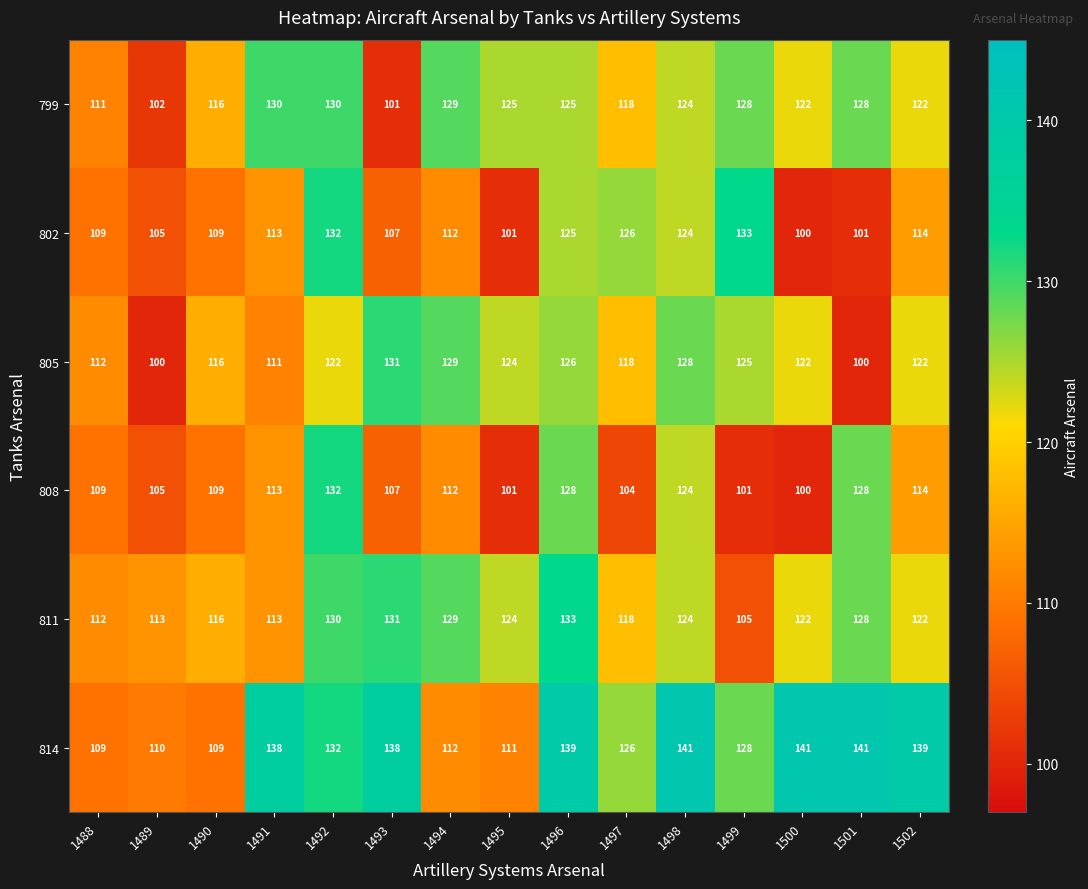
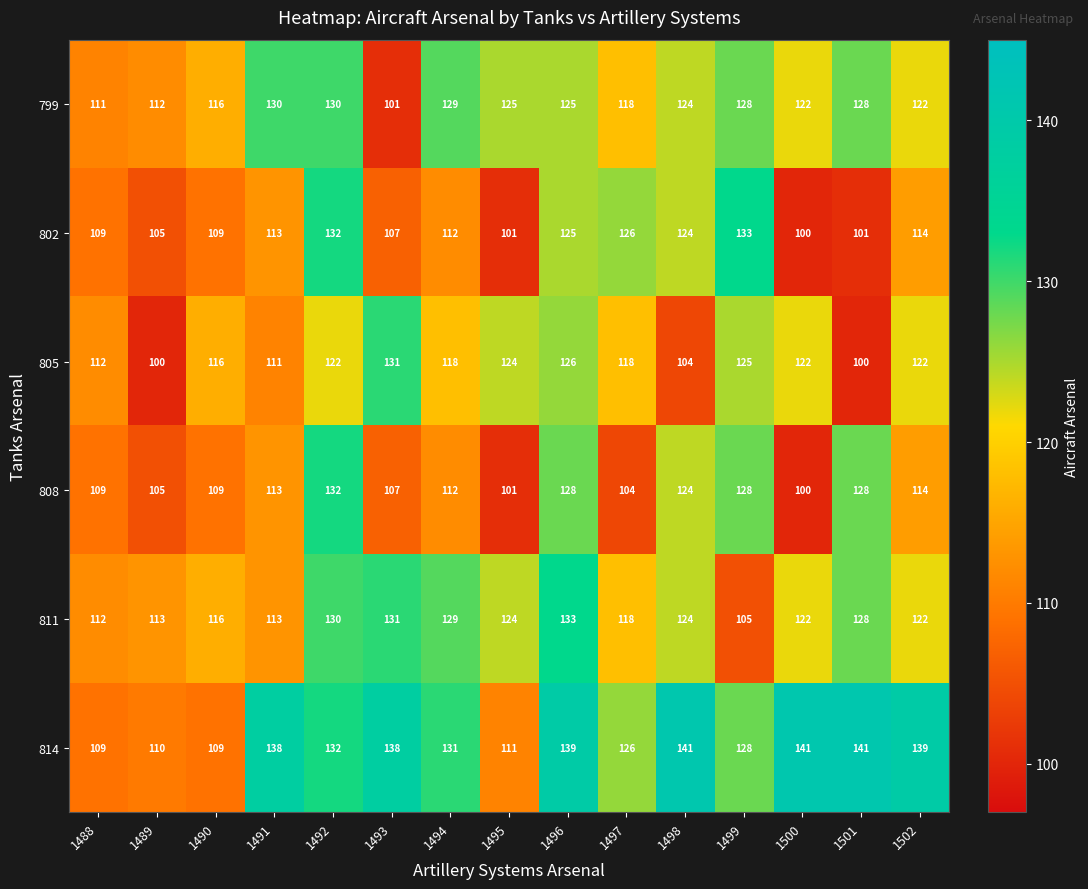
  {
    "799": {
      "1488": 111,
-     "1489": 102,
+     "1489": 112,
      "1490": 116,
      "1491": 130,
      "1492": 130,
      "1493": 101,
      "1494": 129,
      "1495": 125,
      "1496": 125,
      "1497": 118,
      "1498": 124,
      "1499": 128,
      "1500": 122,
      "1501": 128,
      "1502": 122
    },
    "802": {
      "1488": 109,
      "1489": 105,
      "1490": 109,
      "1491": 113,
      "1492": 132,
      "1493": 107,
      "1494": 112,
      "1495": 101,
      "1496": 125,
      "1497": 126,
      "1498": 124,
      "1499": 133,
      "1500": 100,
      "1501": 101,
      "1502": 114
    },
    "805": {
      "1488": 112,
      "1489": 100,
      "1490": 116,
      "1491": 111,
      "1492": 122,
      "1493": 131,
-     "1494": 129,
+     "1494": 118,
      "1495": 124,
      "1496": 126,
      "1497": 118,
-     "1498": 128,
+     "1498": 104,
      "1499": 125,
      "1500": 122,
      "1501": 100,
      "1502": 122
    },
    "808": {
      "1488": 109,
      "1489": 105,
      "1490": 109,
      "1491": 113,
      "1492": 132,
      "1493": 107,
      "1494": 112,
      "1495": 101,
      "1496": 128,
      "1497": 104,
      "1498": 124,
-     "1499": 101,
+     "1499": 128,
      "1500": 100,
      "1501": 128,
      "1502": 114
    },
    "811": {
      "1488": 112,
      "1489": 113,
      "1490": 116,
      "1491": 113,
      "1492": 130,
      "1493": 131,
      "1494": 129,
      "1495": 124,
      "1496": 133,
      "1497": 118,
      "1498": 124,
      "1499": 105,
      "1500": 122,
      "1501": 128,
      "1502": 122
    },
    "814": {
      "1488": 109,
      "1489": 110,
      "1490": 109,
      "1491": 138,
      "1492": 132,
      "1493": 138,
-     "1494": 112,
+     "1494": 131,
      "1495": 111,
      "1496": 139,
      "1497": 126,
      "1498": 141,
      "1499": 128,
      "1500": 141,
      "1501": 141,
      "1502": 139
    }
  }
